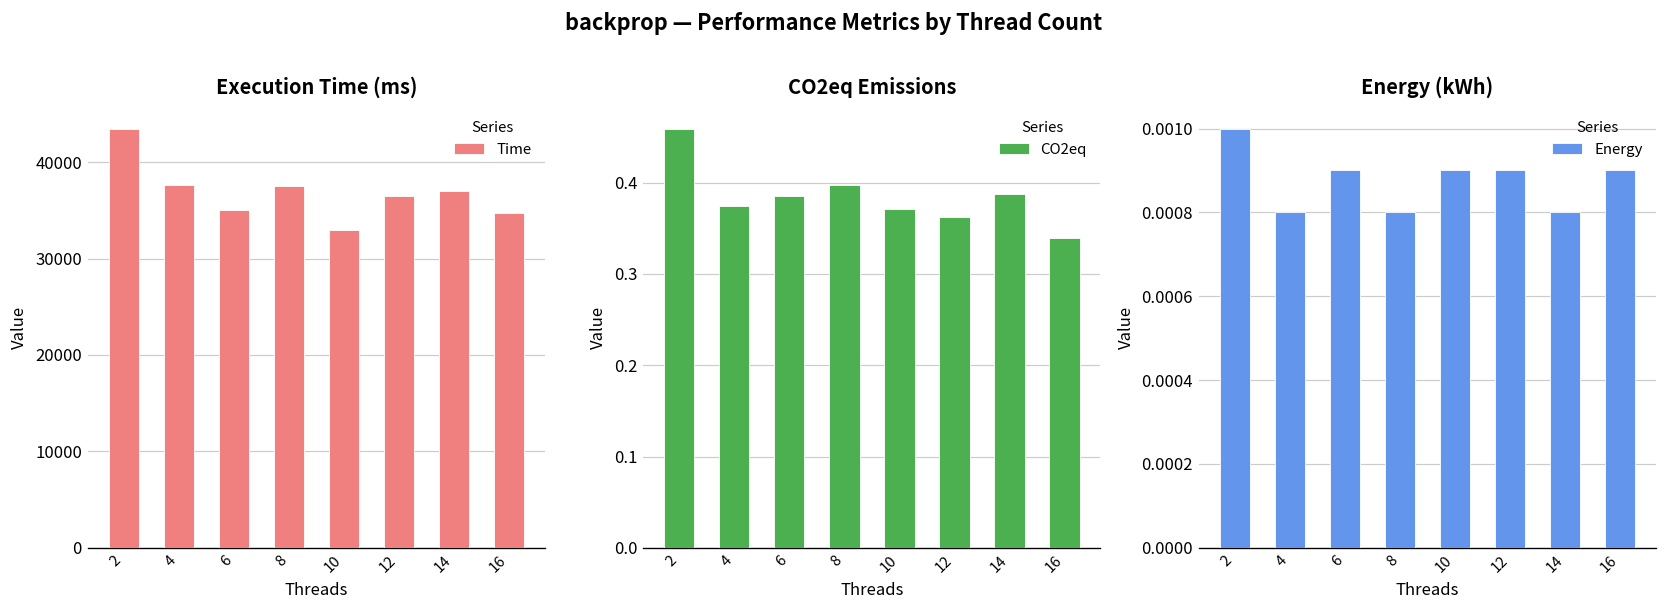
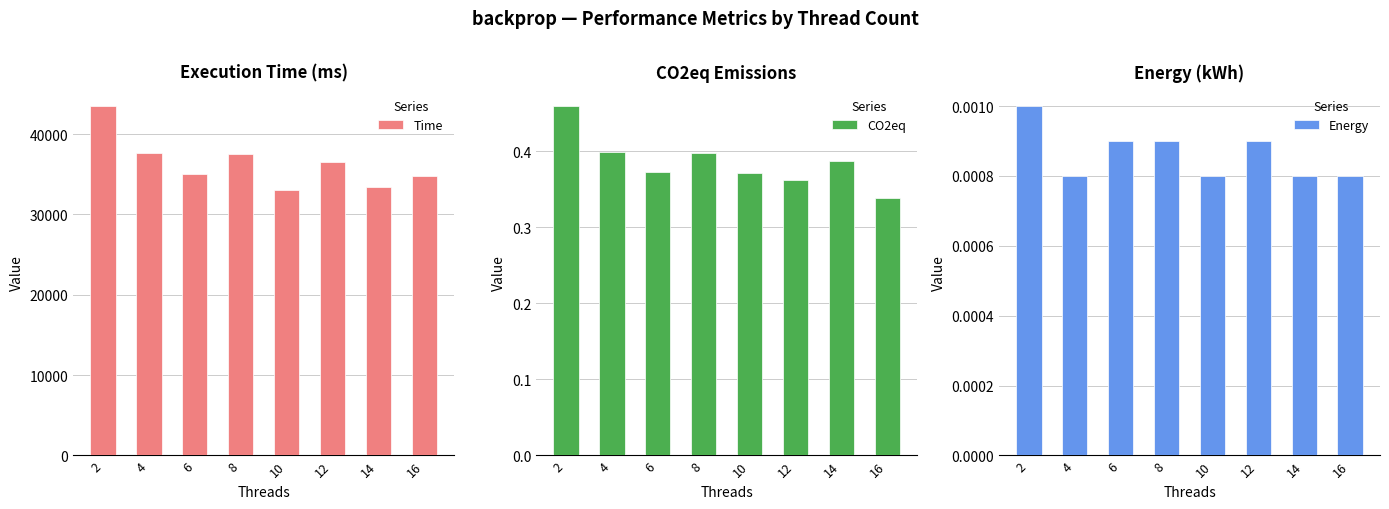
  {
    "Execution Time (ms)": {
      "2": 43000,
      "4": 38000,
      "6": 35000,
      "8": 38000,
      "10": 33000,
      "12": 37000,
-     "14": 37000,
+     "14": 33000,
      "16": 35000
    },
    "CO2eq Emissions": {
      "2": 0.46,
-     "4": 0.37,
-     "6": 0.39,
+     "4": 0.40,
+     "6": 0.37,
      "8": 0.40,
      "10": 0.37,
      "12": 0.36,
      "14": 0.39,
      "16": 0.34
    },
    "Energy (kWh)": {
      "2": 0.0010,
      "4": 0.0008,
      "6": 0.0009,
-     "8": 0.0008,
-     "10": 0.0009,
+     "8": 0.0009,
+     "10": 0.0008,
      "12": 0.0009,
      "14": 0.0008,
-     "16": 0.0009
+     "16": 0.0008
    }
  }
